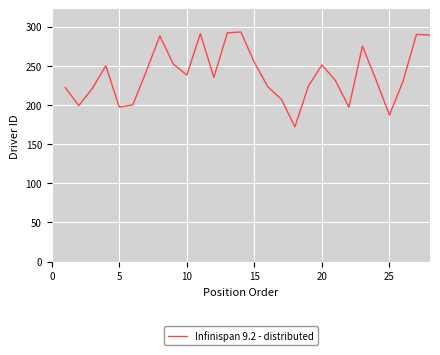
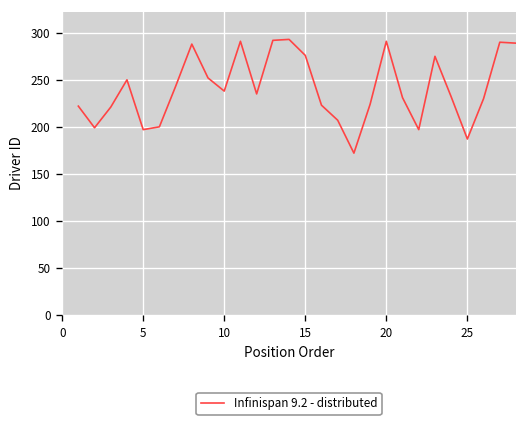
  {
    "5": 200,
    "10": 240,
-   "15": 250,
-   "20": 250,
+   "15": 280,
+   "20": 290,
    "25": 190
  }
